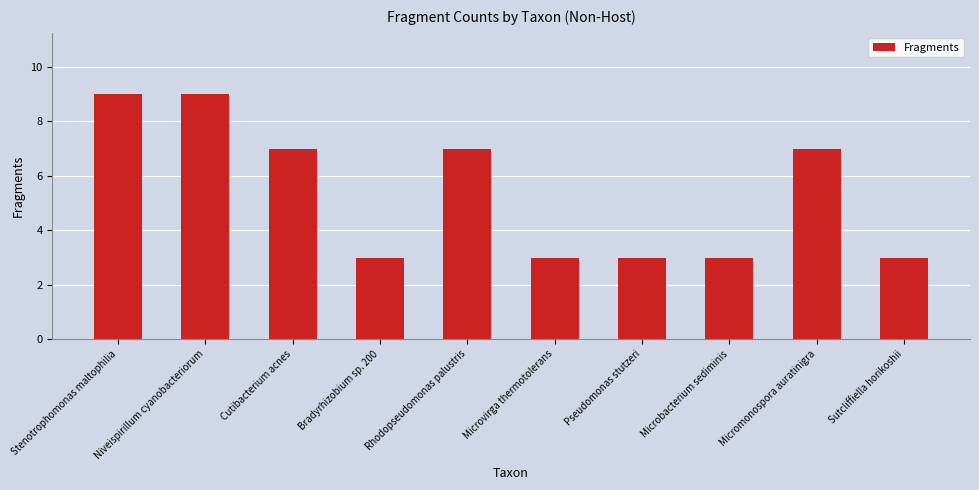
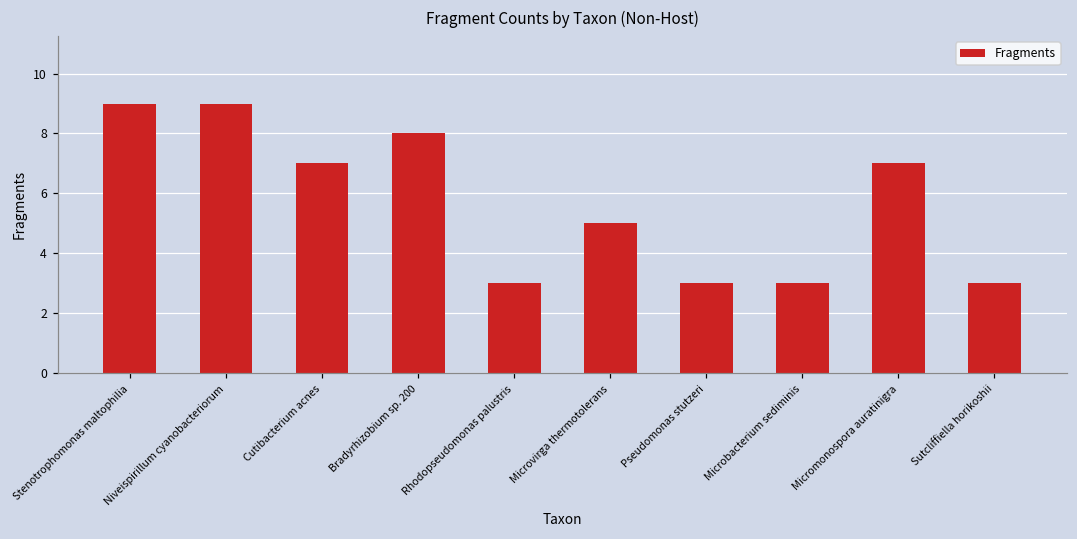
  {
    "Stenotrophomonas maltophilia": 9,
    "Niveispirillum cyanobacteriorum": 9,
    "Cutibacterium acnes": 7,
-   "Bradyrhizobium sp. 200": 3,
-   "Rhodopseudomonas palustris": 7,
-   "Microvirga thermotolerans": 3,
+   "Bradyrhizobium sp. 200": 8,
+   "Rhodopseudomonas palustris": 3,
+   "Microvirga thermotolerans": 5,
    "Pseudomonas stutzeri": 3,
    "Microbacterium sediminis": 3,
    "Micromonospora auratinigra": 7,
    "Sutcliffiella horikoshii": 3
  }
